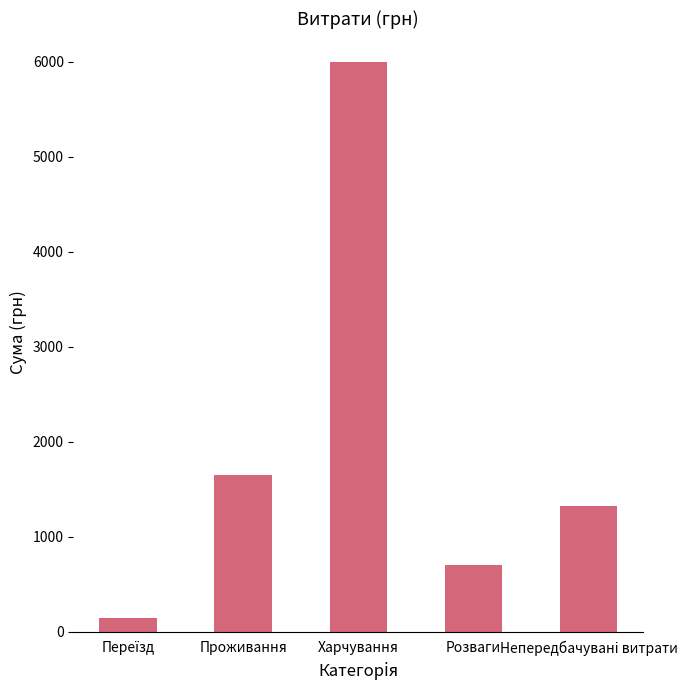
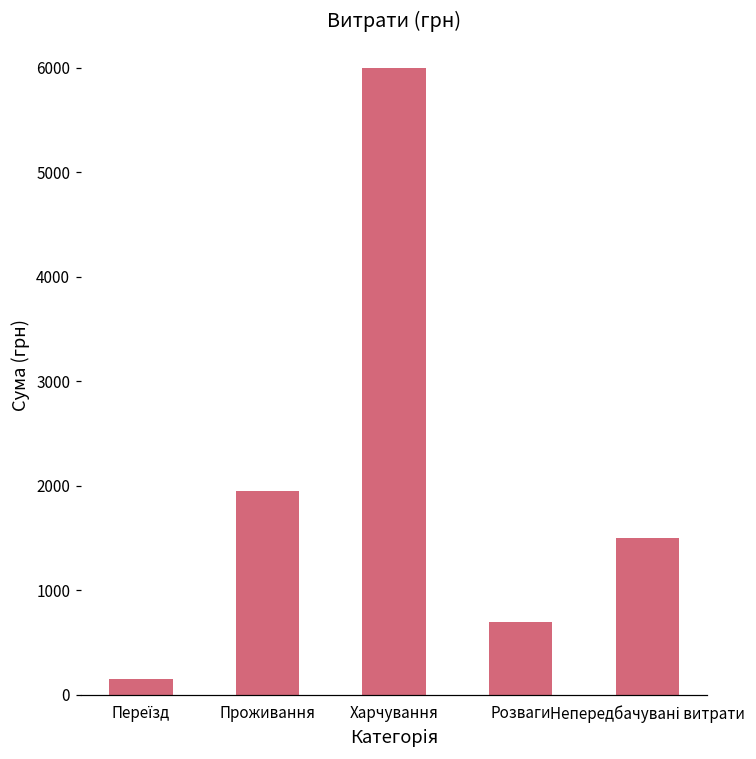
  {
    "Переїзд": 100,
-   "Проживання": 1600,
+   "Проживання": 2000,
    "Харчування": 6000,
    "Розваги": 700,
-   "Непередбачувані витрати": 1300
+   "Непередбачувані витрати": 1500
  }
